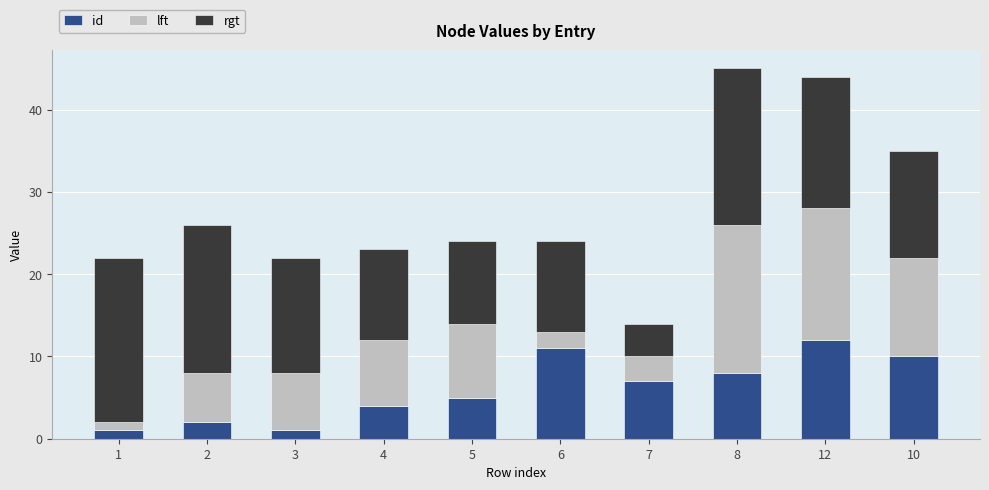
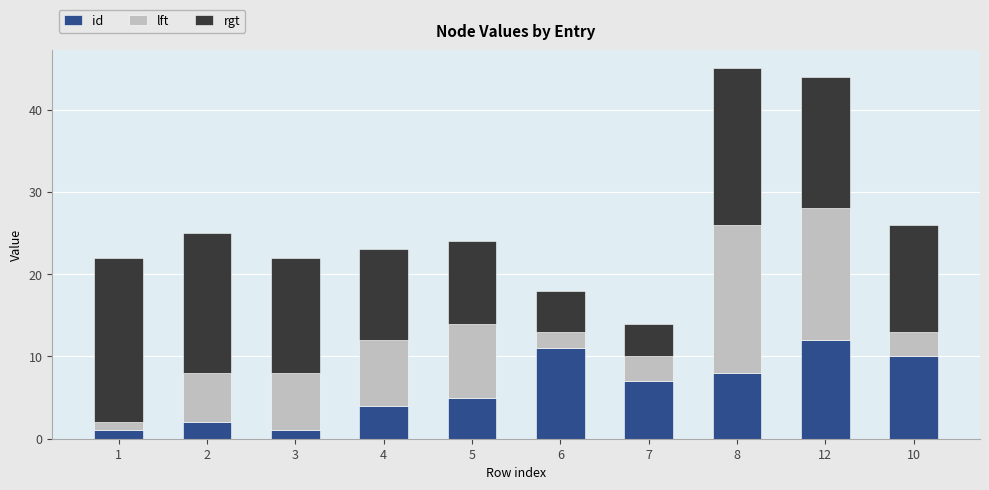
  {
    "id": {
      "1": 1,
      "2": 2,
      "3": 1,
      "4": 4,
      "5": 5,
      "6": 11,
      "7": 7,
      "8": 8,
      "12": 12,
      "10": 10
    },
    "lft": {
      "1": 1,
      "2": 6,
      "3": 7,
      "4": 8,
      "5": 9,
      "6": 2,
      "7": 3,
      "8": 18,
      "12": 16,
-     "10": 12
+     "10": 3
    },
    "rgt": {
      "1": 20,
-     "2": 18,
+     "2": 17,
      "3": 14,
      "4": 11,
      "5": 10,
-     "6": 11,
+     "6": 5,
      "7": 4,
      "8": 19,
      "12": 16,
      "10": 13
    }
  }
